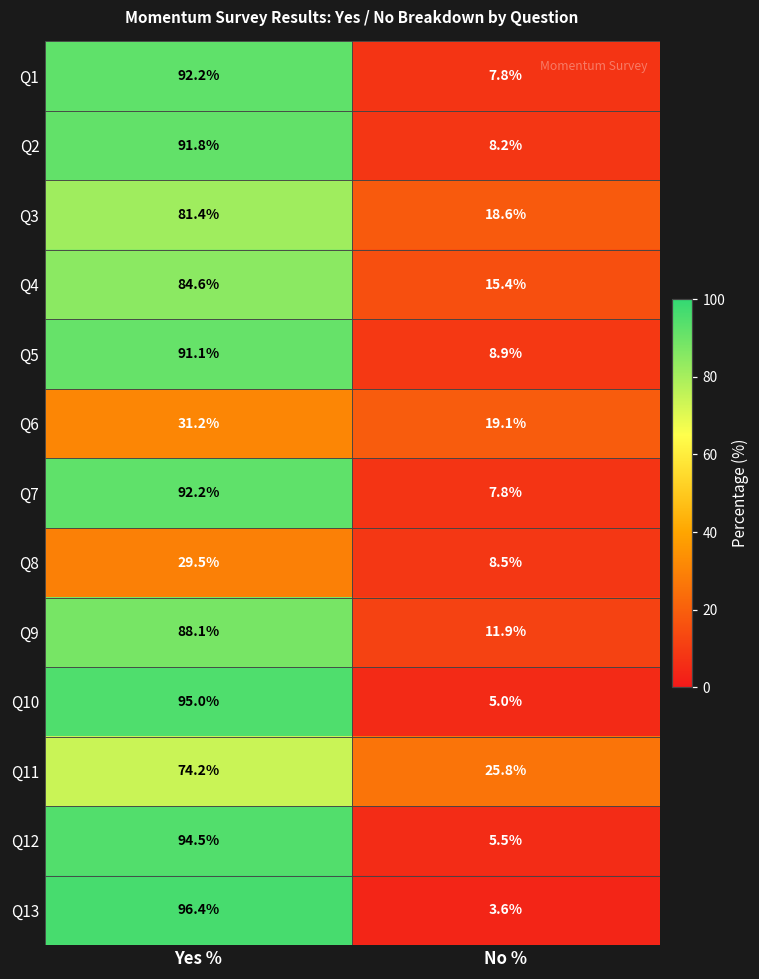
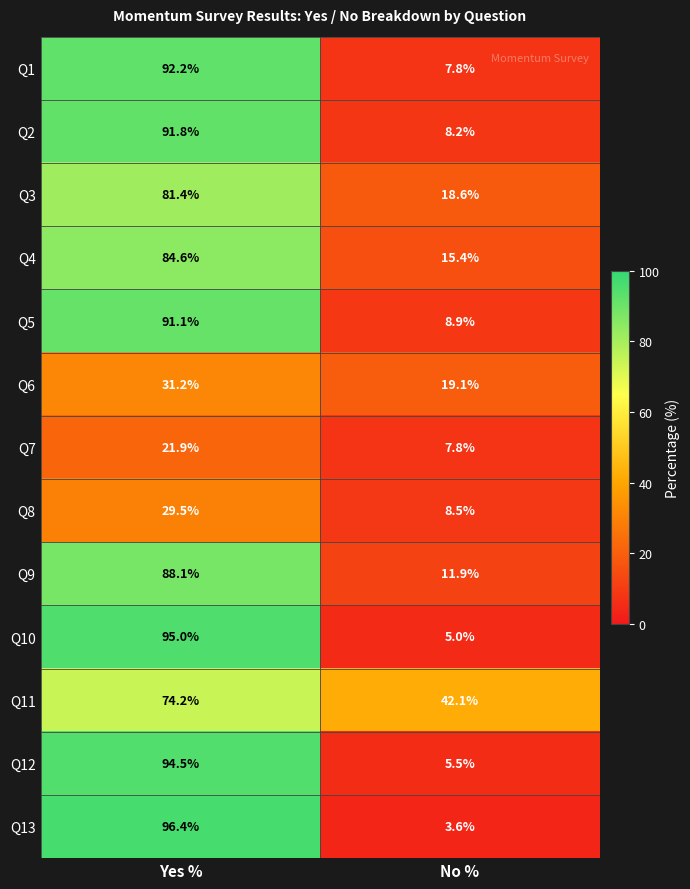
  {
    "Q1": {
      "Yes %": "92.2%"
    },
    "Q2": {
      "Yes %": "91.8%",
      "No %": "8.2%"
    },
    "Q3": {
      "Yes %": "81.4%",
      "No %": "18.6%"
    },
    "Q4": {
      "Yes %": "84.6%",
      "No %": "15.4%"
    },
    "Q5": {
      "Yes %": "91.1%",
      "No %": "8.9%"
    },
    "Q6": {
      "Yes %": "31.2%",
      "No %": "19.1%"
    },
    "Q7": {
-     "Yes %": "92.2%",
+     "Yes %": "21.9%",
      "No %": "7.8%"
    },
    "Q8": {
      "Yes %": "29.5%",
      "No %": "8.5%"
    },
    "Q9": {
      "Yes %": "88.1%",
      "No %": "11.9%"
    },
    "Q10": {
      "Yes %": "95.0%",
      "No %": "5.0%"
    },
    "Q11": {
      "Yes %": "74.2%",
-     "No %": "25.8%"
+     "No %": "42.1%"
    },
    "Q12": {
      "Yes %": "94.5%",
      "No %": "5.5%"
    },
    "Q13": {
      "Yes %": "96.4%",
      "No %": "3.6%"
    }
  }
